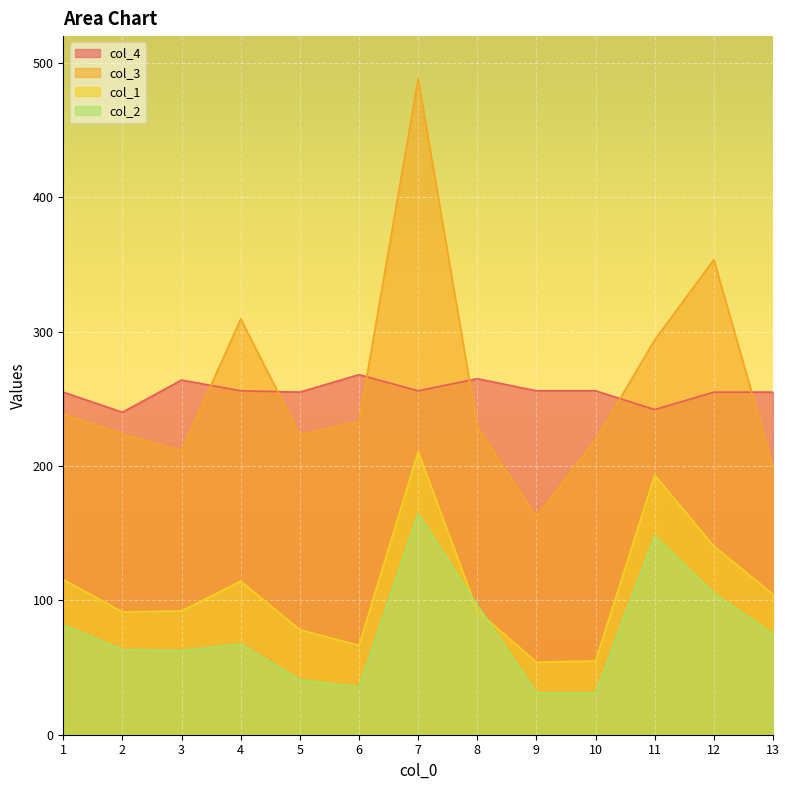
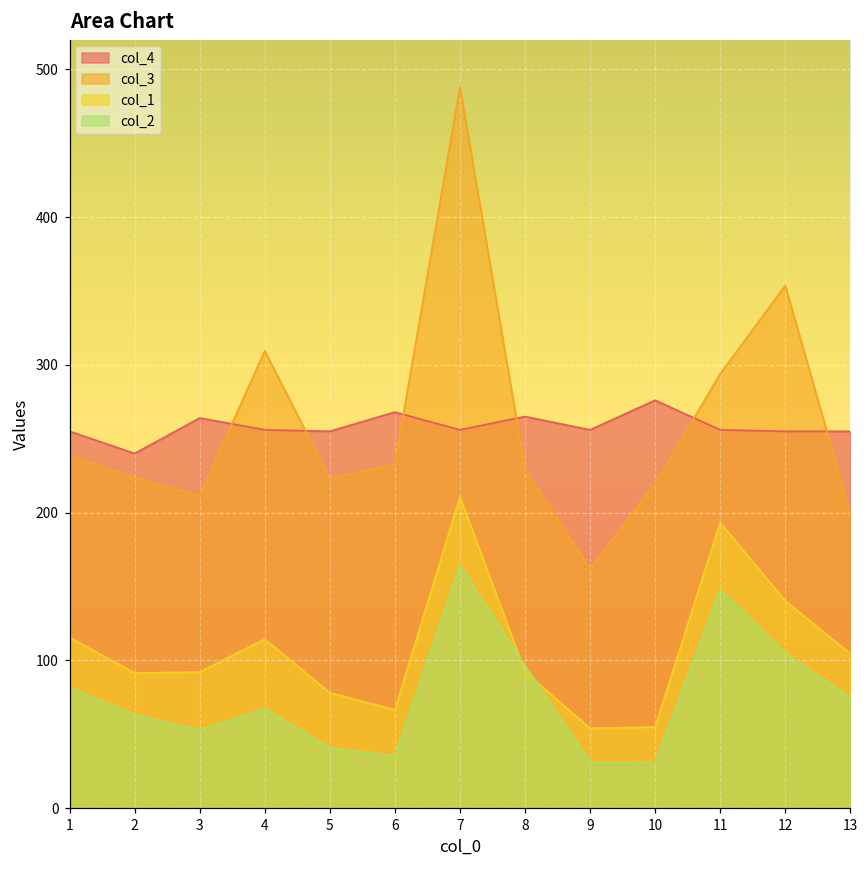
  {
    "col_4": {
      "1": 255,
      "2": 240,
      "3": 264,
      "4": 256,
      "5": 255,
      "6": 268,
      "7": 256,
      "8": 265,
      "9": 256,
-     "10": 256,
-     "11": 242,
+     "10": 276,
+     "11": 256,
      "12": 255,
      "13": 255
    },
    "col_2": {
      "1": 82,
      "2": 63,
-     "3": 63,
+     "3": 53,
      "4": 68,
      "5": 41,
      "6": 36,
      "7": 164,
      "8": 96,
      "9": 31,
      "10": 31,
      "11": 148,
      "12": 105,
      "13": 75
    }
  }
